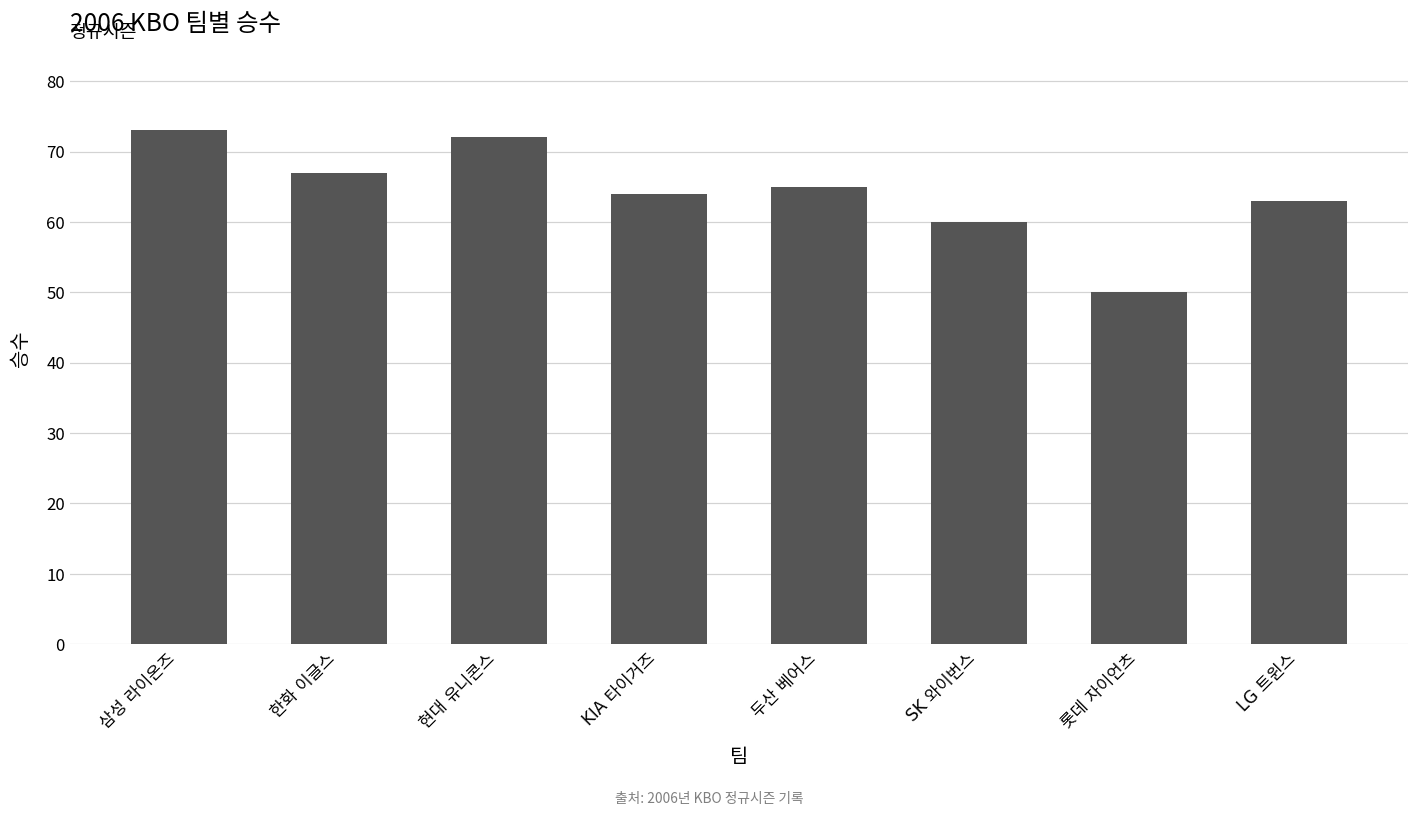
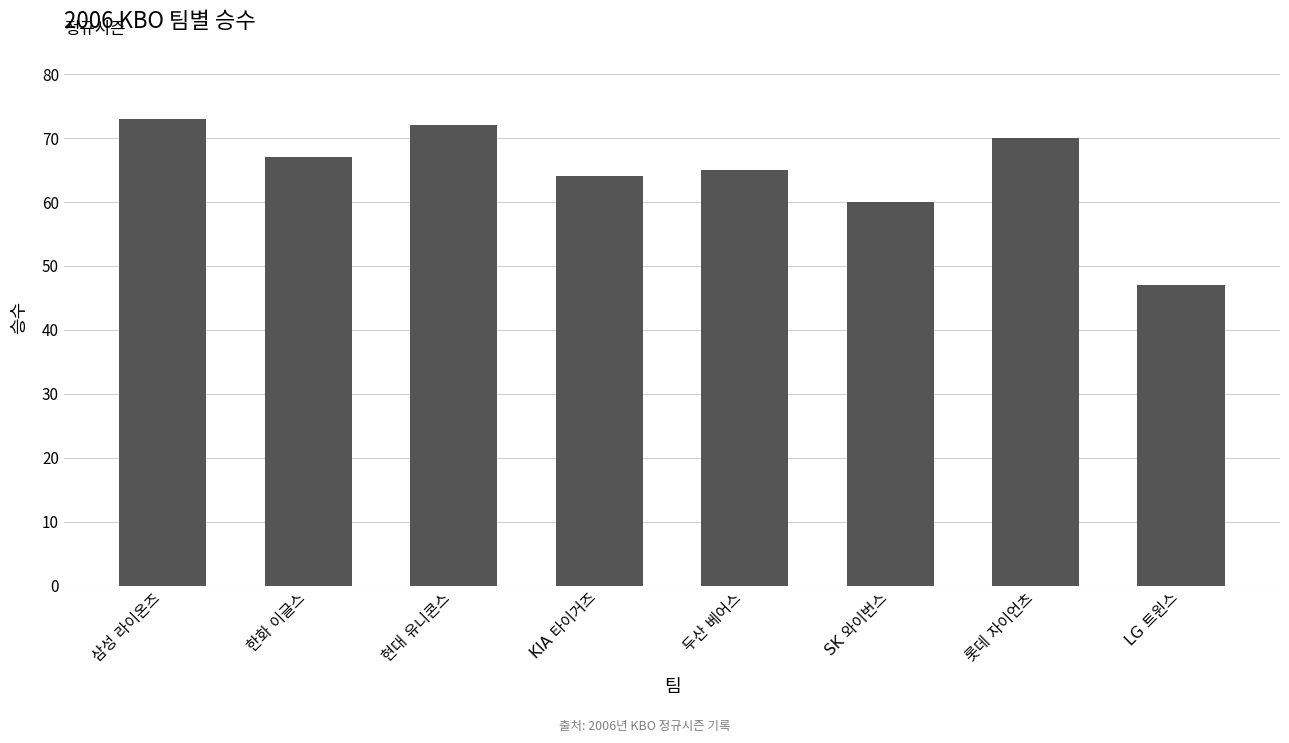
  {
    "삼성 라이온즈": 73,
    "한화 이글스": 67,
    "현대 유니콘스": 72,
    "KIA 타이거즈": 64,
    "두산 베어스": 65,
    "SK 와이번스": 60,
-   "롯데 자이언츠": 50,
-   "LG 트윈스": 63
+   "롯데 자이언츠": 70,
+   "LG 트윈스": 47
  }
